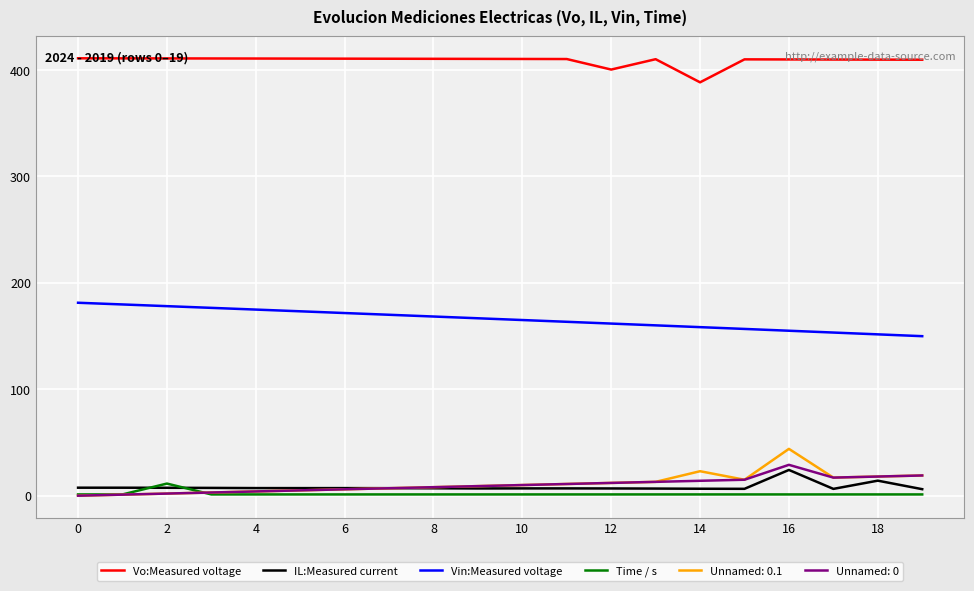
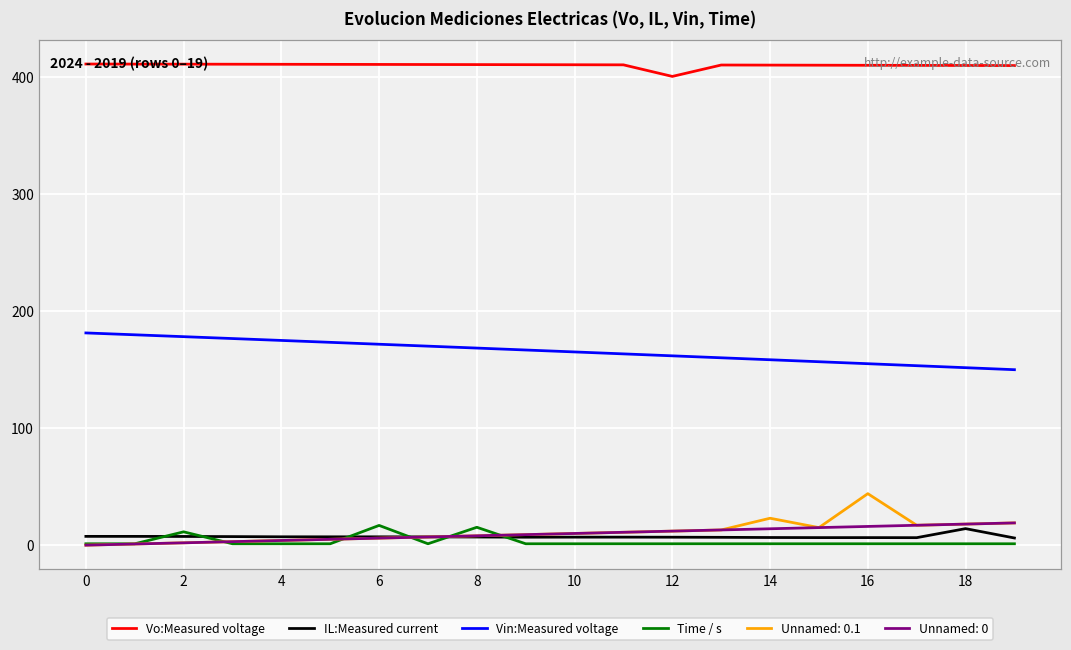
  {
    "Vo:Measured voltage": {
      "4": 411,
      "6": 411,
      "8": 411,
      "10": 410,
      "12": 400,
-     "14": 388,
+     "14": 410,
      "16": 410,
      "18": 410
    },
    "IL:Measured current": {
      "0": 8,
      "2": 7,
      "4": 7,
      "10": 7,
      "12": 7,
      "14": 7,
-     "16": 24,
+     "16": 6,
      "18": 14
    },
    "Vin:Measured voltage": {
      "0": 181,
      "2": 178,
      "4": 175,
      "6": 172,
      "8": 168,
      "10": 165,
      "12": 162,
      "14": 158,
      "16": 155,
      "18": 152
    },
    "Time / s": {
      "2": 11,
      "4": 1,
-     "6": 1,
-     "8": 1,
+     "6": 17,
+     "8": 15,
      "10": 1,
      "12": 1,
      "14": 1,
      "16": 1,
      "18": 1
    },
    "Unnamed: 0.1": {
      "14": 23,
      "16": 44
    },
    "Unnamed: 0": {
      "14": 14,
-     "16": 29
+     "16": 16
    }
  }
